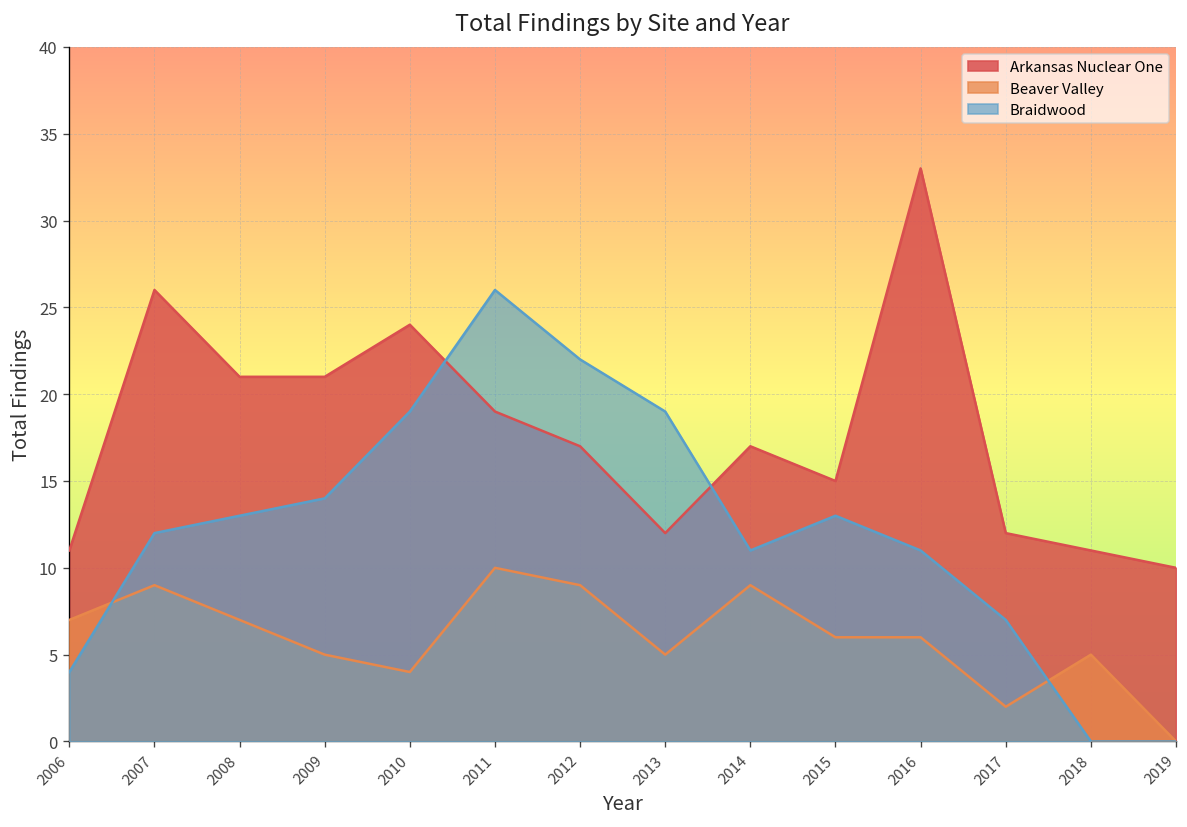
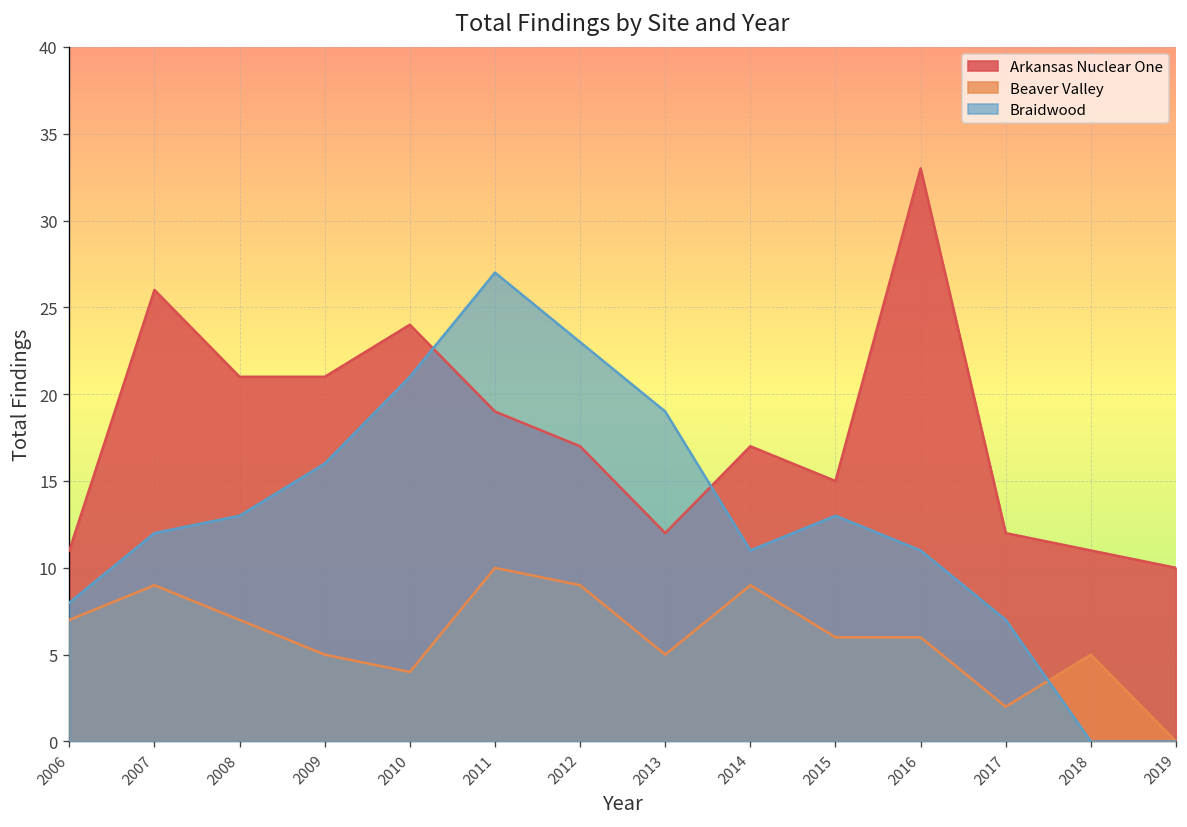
  {
    "Braidwood": {
-     "2006": 4,
+     "2006": 8,
      "2007": 12,
      "2008": 13,
-     "2009": 14,
-     "2010": 19,
-     "2011": 26,
-     "2012": 22,
+     "2009": 16,
+     "2010": 21,
+     "2011": 27,
+     "2012": 23,
      "2013": 19,
      "2014": 11,
      "2015": 13,
      "2016": 11,
      "2017": 7,
      "2018": 0
    }
  }
